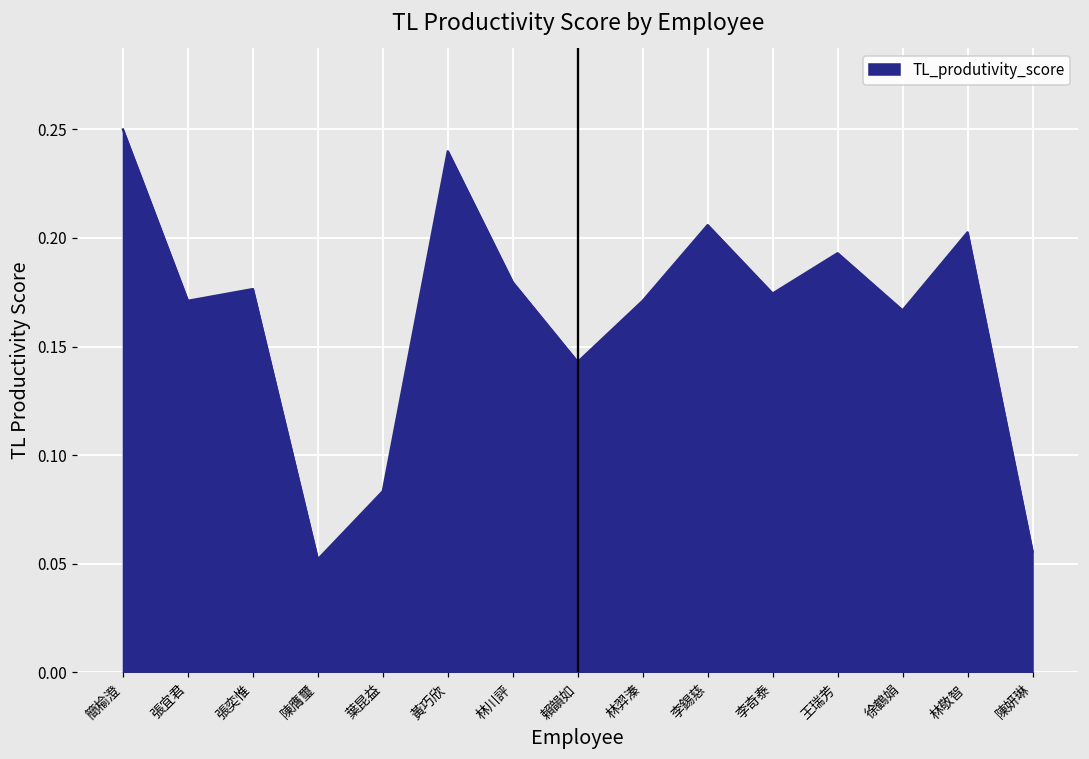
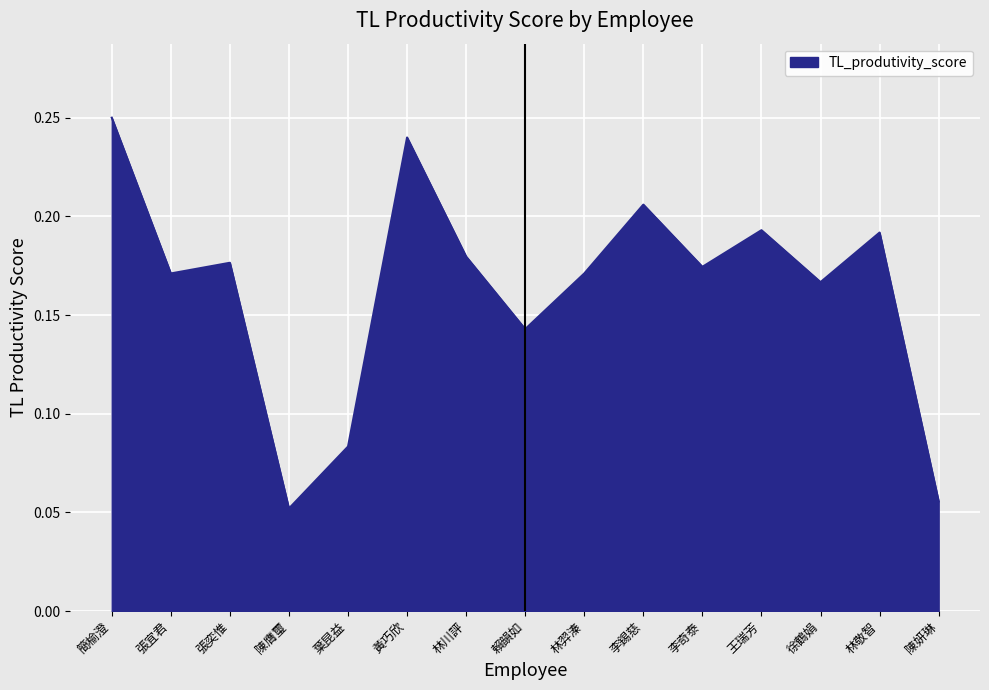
  {
    "簡榆澄": 0.250,
    "張宜君": 0.171,
    "張奕惟": 0.176,
    "陳膺璽": 0.052,
    "葉昆益": 0.083,
    "黃巧欣": 0.240,
    "林川評": 0.180,
    "賴韻如": 0.143,
    "林羿溱": 0.171,
    "李錫慈": 0.206,
    "李奇泰": 0.174,
    "王瑞芳": 0.193,
    "徐鶴娟": 0.167,
-   "林敬智": 0.203,
+   "林敬智": 0.192,
    "陳妍琳": 0.056
  }
